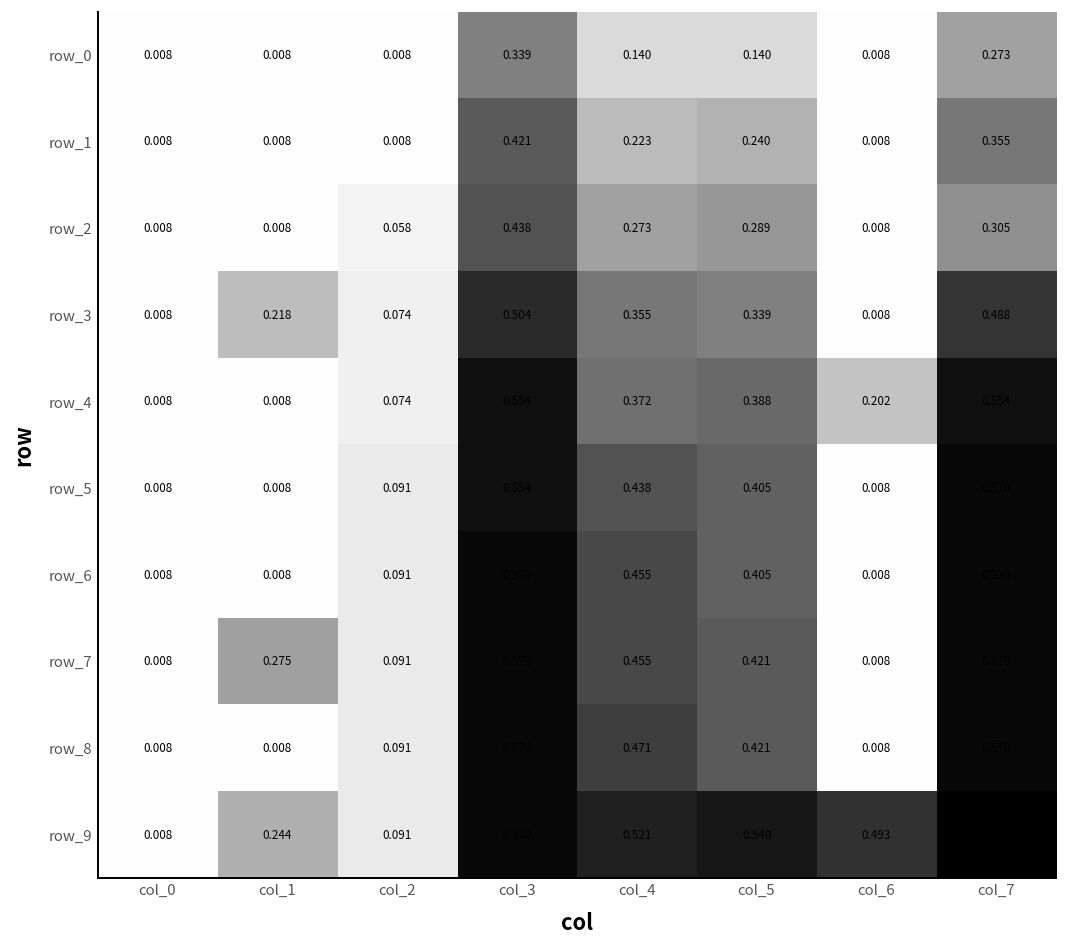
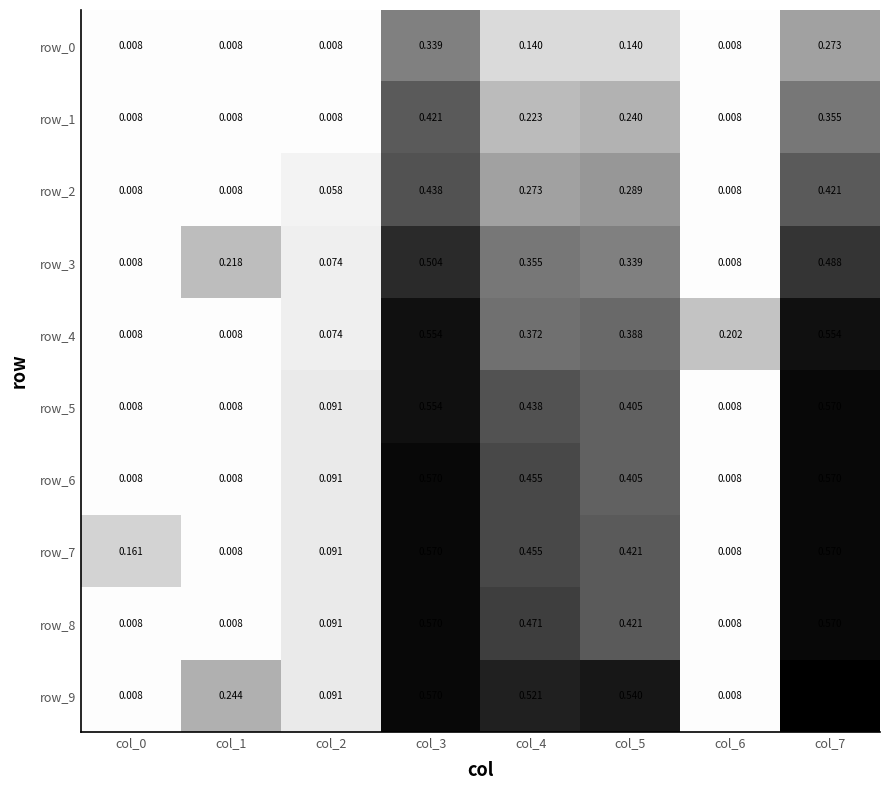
  {
    "row_0": {
      "col_0": 0.008,
      "col_1": 0.008,
      "col_2": 0.008,
      "col_3": 0.339,
      "col_4": 0.140,
      "col_5": 0.140,
      "col_6": 0.008,
      "col_7": 0.273
    },
    "row_1": {
      "col_0": 0.008,
      "col_1": 0.008,
      "col_2": 0.008,
      "col_3": 0.421,
      "col_4": 0.223,
      "col_5": 0.240,
      "col_6": 0.008,
      "col_7": 0.355
    },
    "row_2": {
      "col_0": 0.008,
      "col_1": 0.008,
      "col_2": 0.058,
      "col_3": 0.438,
      "col_4": 0.273,
      "col_5": 0.289,
      "col_6": 0.008,
-     "col_7": 0.305
+     "col_7": 0.421
    },
    "row_3": {
      "col_0": 0.008,
      "col_1": 0.218,
      "col_2": 0.074,
      "col_4": 0.355,
      "col_5": 0.339,
      "col_6": 0.008,
      "col_7": 0.488
    },
    "row_4": {
      "col_0": 0.008,
      "col_1": 0.008,
      "col_2": 0.074,
      "col_4": 0.372,
      "col_5": 0.388,
      "col_6": 0.202
    },
    "row_5": {
      "col_0": 0.008,
      "col_1": 0.008,
      "col_2": 0.091,
      "col_4": 0.438,
      "col_5": 0.405,
      "col_6": 0.008
    },
    "row_6": {
      "col_0": 0.008,
      "col_1": 0.008,
      "col_2": 0.091,
      "col_4": 0.455,
      "col_5": 0.405,
      "col_6": 0.008
    },
    "row_7": {
-     "col_0": 0.008,
-     "col_1": 0.275,
+     "col_0": 0.161,
+     "col_1": 0.008,
      "col_2": 0.091,
      "col_4": 0.455,
      "col_5": 0.421,
      "col_6": 0.008
    },
    "row_8": {
      "col_0": 0.008,
      "col_1": 0.008,
      "col_2": 0.091,
      "col_4": 0.471,
      "col_5": 0.421,
      "col_6": 0.008
    },
    "row_9": {
      "col_0": 0.008,
      "col_1": 0.244,
      "col_2": 0.091,
-     "col_6": 0.493
+     "col_6": 0.008
    }
  }
